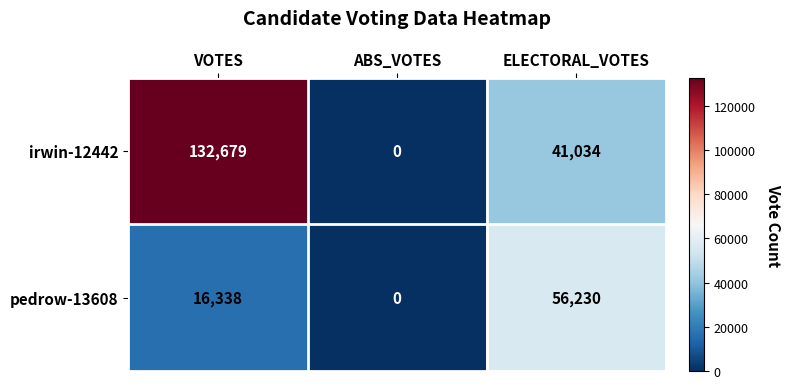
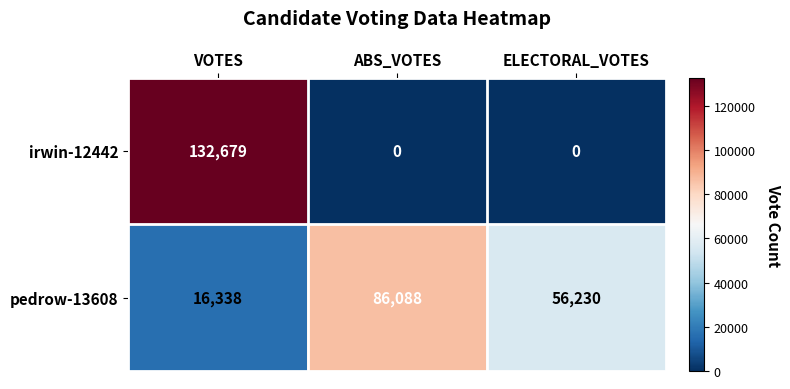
  {
    "irwin-12442": {
      "VOTES": "132,679",
      "ABS_VOTES": "0",
-     "ELECTORAL_VOTES": "41,034"
+     "ELECTORAL_VOTES": "0"
    },
    "pedrow-13608": {
      "VOTES": "16,338",
-     "ABS_VOTES": "0",
+     "ABS_VOTES": "86,088",
      "ELECTORAL_VOTES": "56,230"
    }
  }
